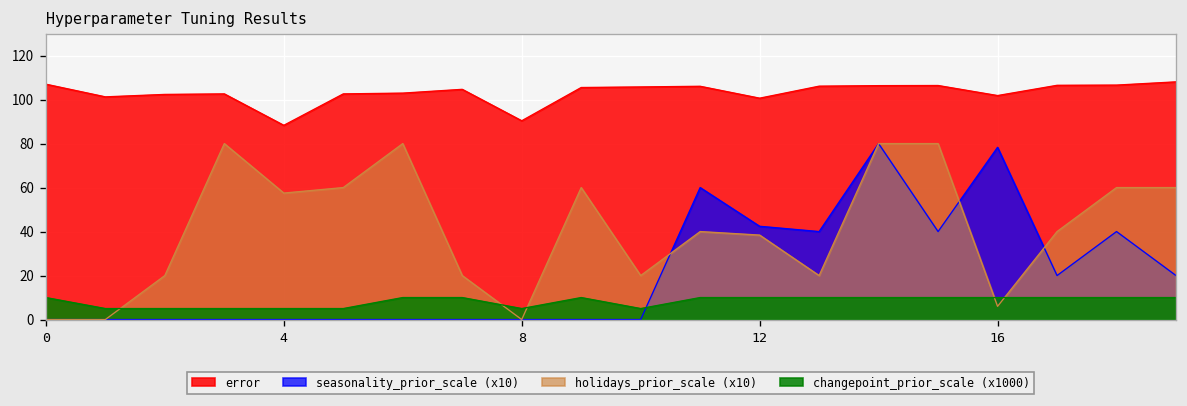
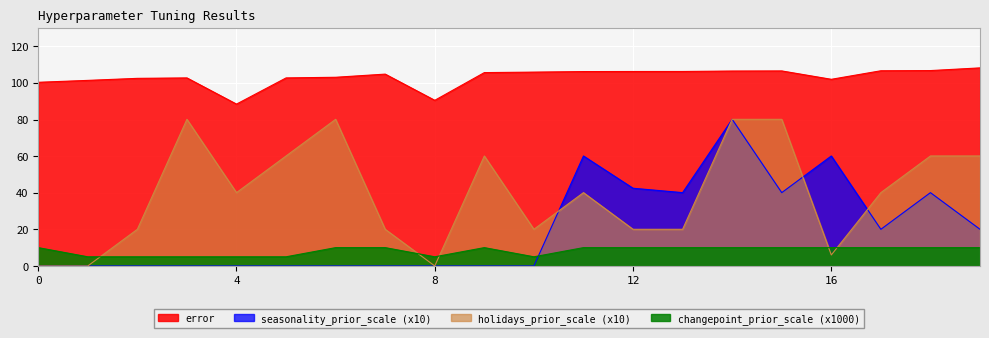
  {
    "error": {
-     "0": 107,
+     "0": 100,
      "4": 88,
      "8": 90,
-     "12": 101,
+     "12": 106,
      "16": 102
    },
    "seasonality_prior_scale (x10)": {
      "4": 0,
      "12": 43,
-     "16": 78
+     "16": 60
    },
    "holidays_prior_scale (x10)": {
-     "4": 58,
-     "12": 39,
+     "4": 40,
+     "12": 20,
      "16": 6
    },
    "changepoint_prior_scale (x1000)": {
      "0": 10,
      "4": 5,
      "8": 5,
      "12": 10,
      "16": 10
    }
  }
